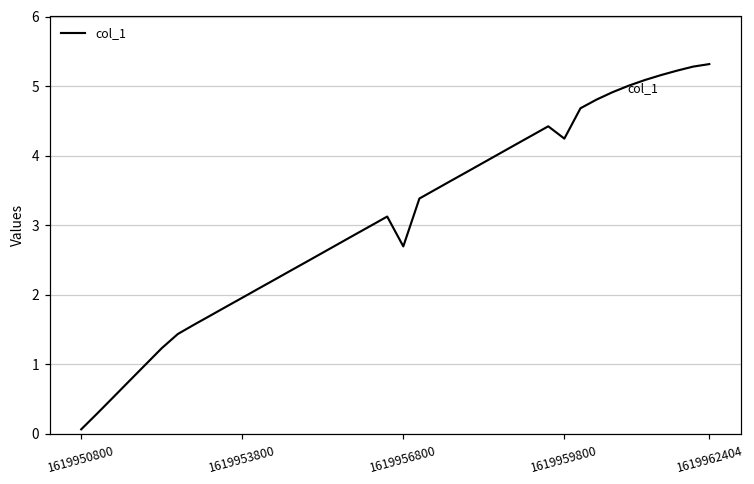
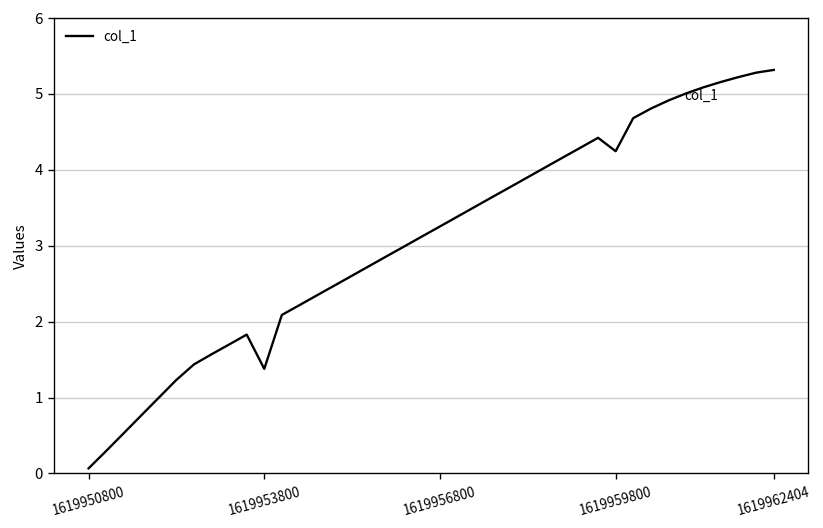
  {
    "1619950800": 0.1,
-   "1619953800": 2.0,
-   "1619956800": 2.7,
+   "1619953800": 1.4,
+   "1619956800": 3.3,
    "1619959800": 4.2,
    "1619962404": 5.3
  }
